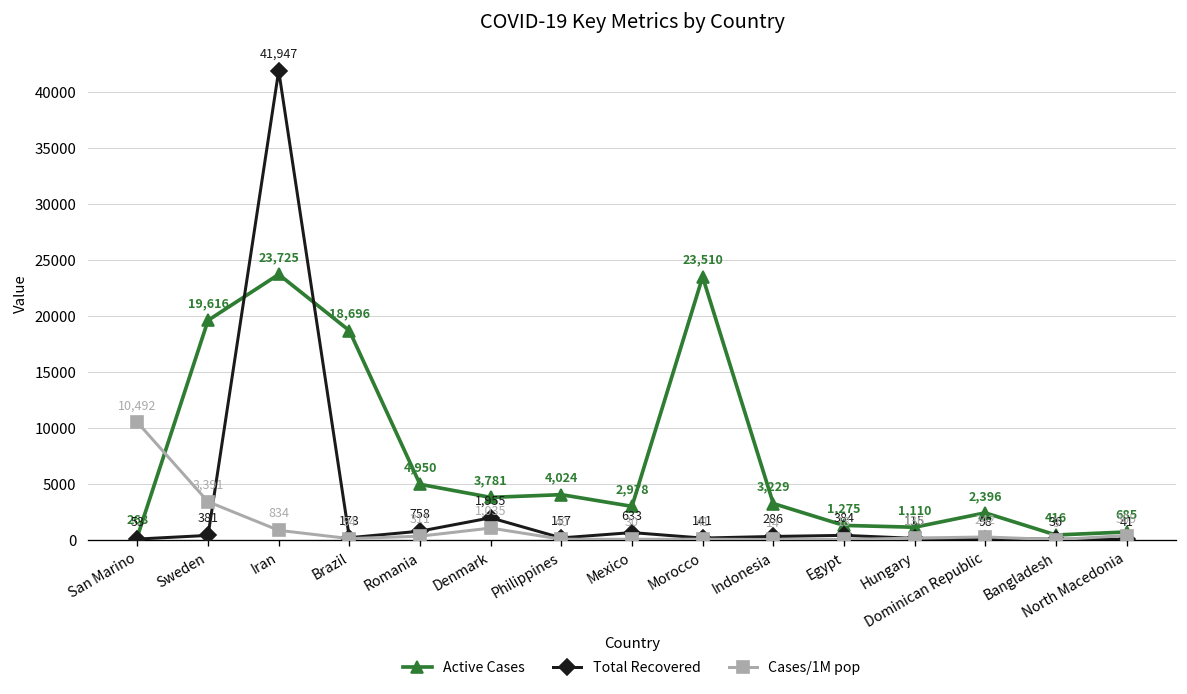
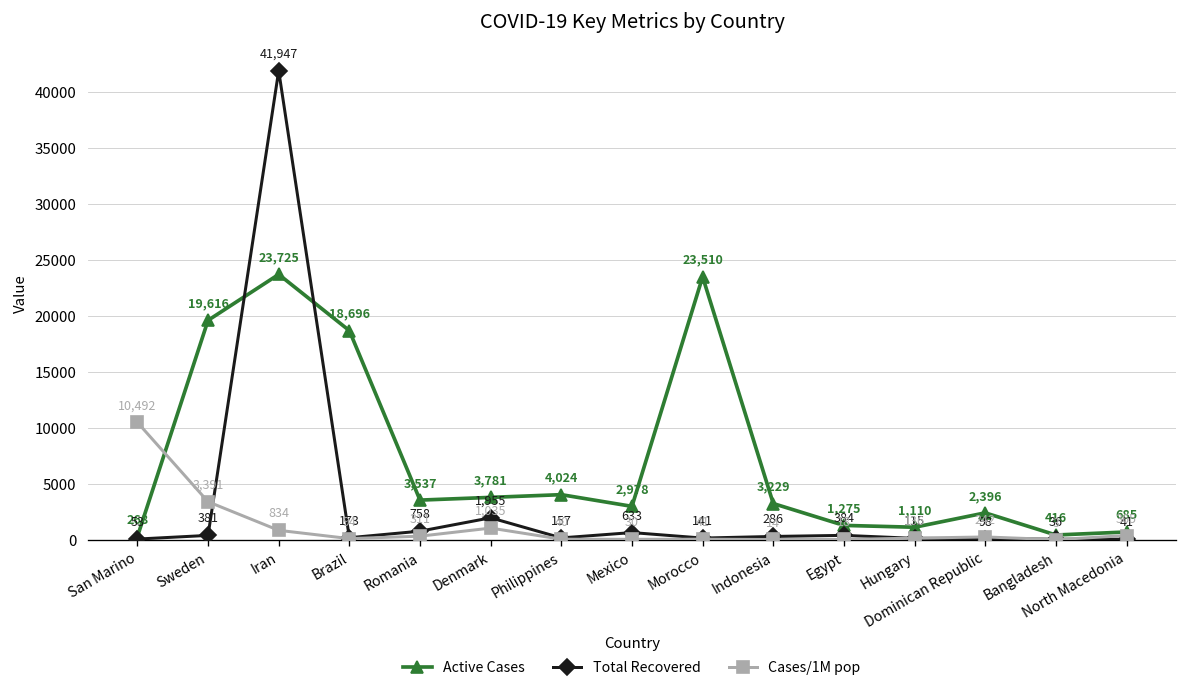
  {
    "Active Cases": {
      "Sweden": "19,616",
      "Iran": "23,725",
      "Brazil": "18,696",
-     "Romania": "4,950",
+     "Romania": "3,537",
      "Denmark": "3,781",
      "Philippines": "4,024",
      "Mexico": "2,978",
      "Morocco": "23,510",
      "Indonesia": "3,229",
      "Egypt": "1,275",
      "Hungary": "1,110",
      "Dominican Republic": "2,396"
    },
    "Total Recovered": {
      "Sweden": "381",
      "Iran": "41,947"
    },
    "Cases/1M pop": {
      "San Marino": "10,492",
      "Sweden": "3,391",
      "Iran": "834"
    }
  }
